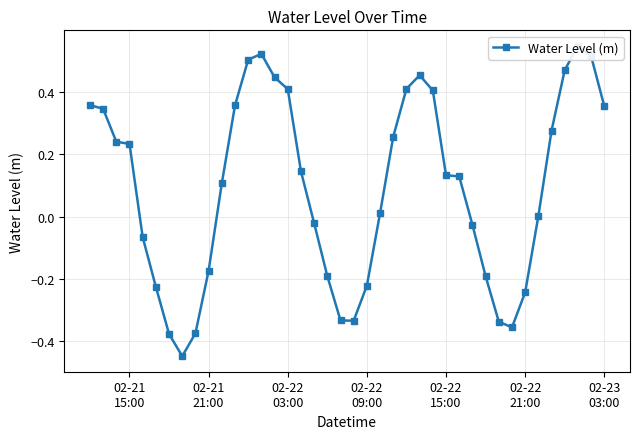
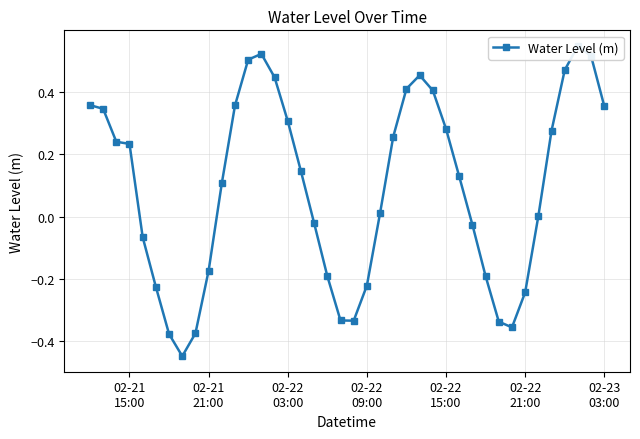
  {
    "02-21 15:00": 0.23,
    "02-21 21:00": -0.17,
-   "02-22 03:00": 0.41,
+   "02-22 03:00": 0.31,
    "02-22 09:00": -0.22,
-   "02-22 15:00": 0.13,
+   "02-22 15:00": 0.28,
    "02-22 21:00": -0.24,
    "02-23 03:00": 0.36
  }
